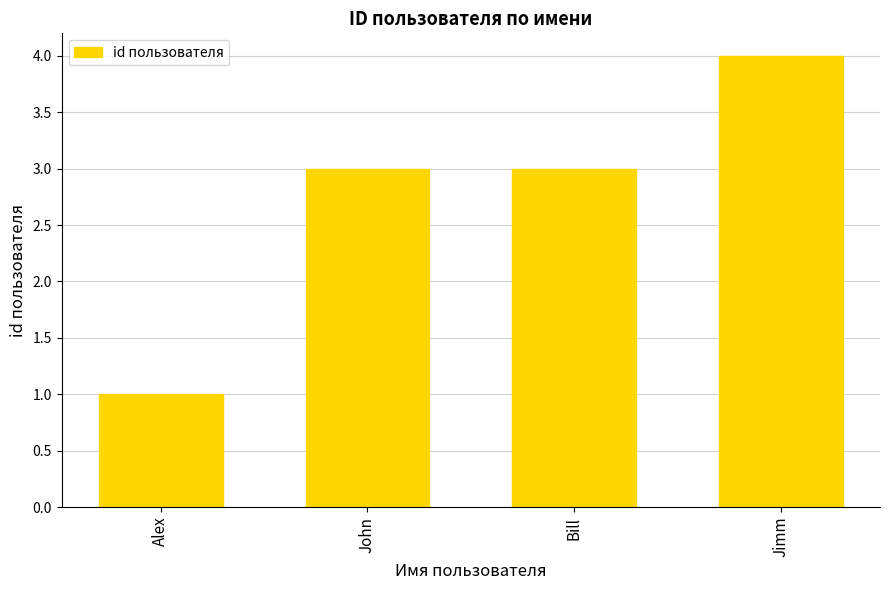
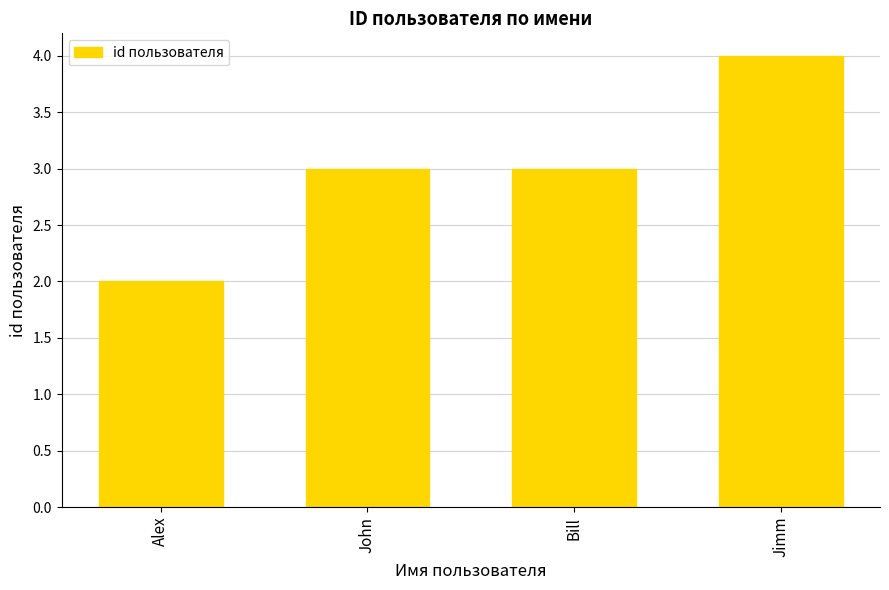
  {
-   "Alex": 1,
+   "Alex": 2,
    "John": 3,
    "Bill": 3,
    "Jimm": 4
  }
